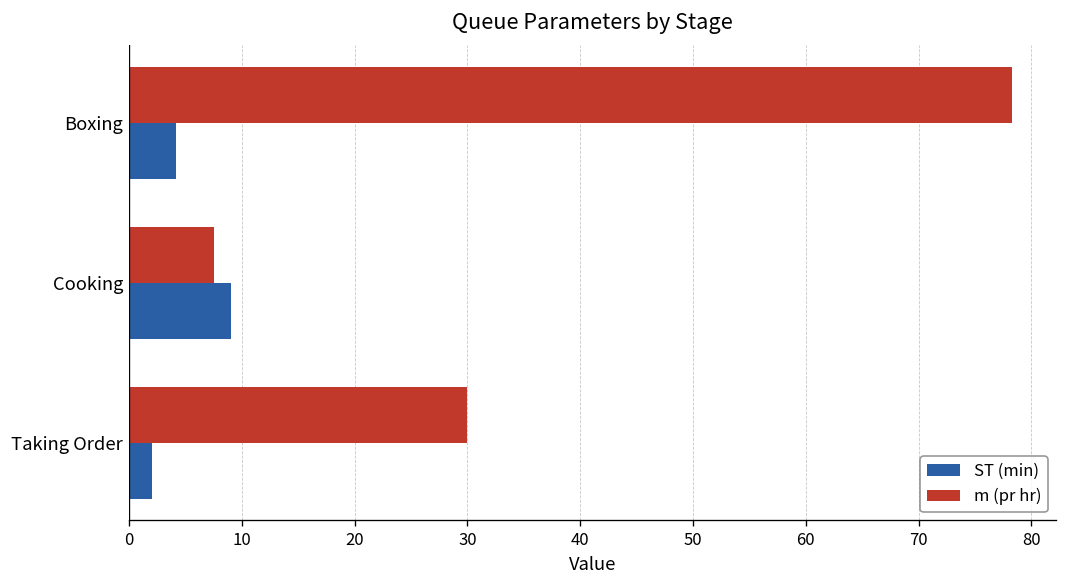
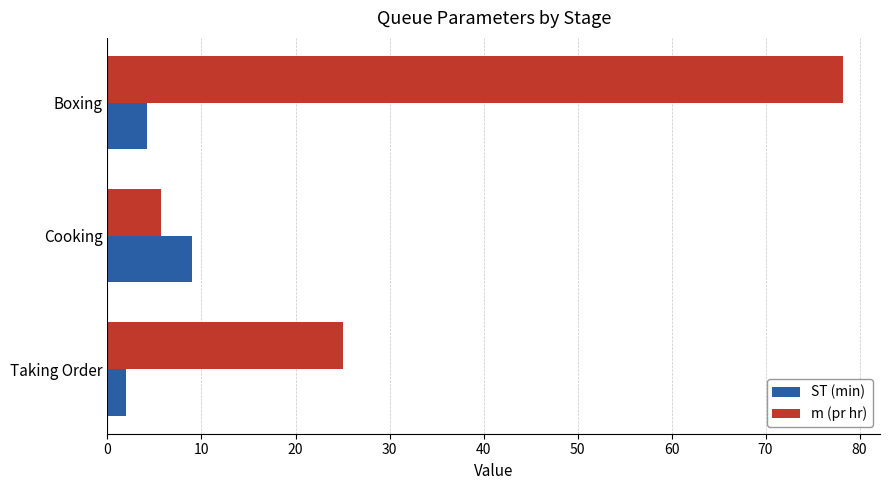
  {
    "ST (min)": {
      "Boxing": 4,
      "Cooking": 9,
      "Taking Order": 2
    },
    "m (pr hr)": {
      "Boxing": 78,
-     "Cooking": 8,
-     "Taking Order": 30
+     "Cooking": 6,
+     "Taking Order": 25
    }
  }
